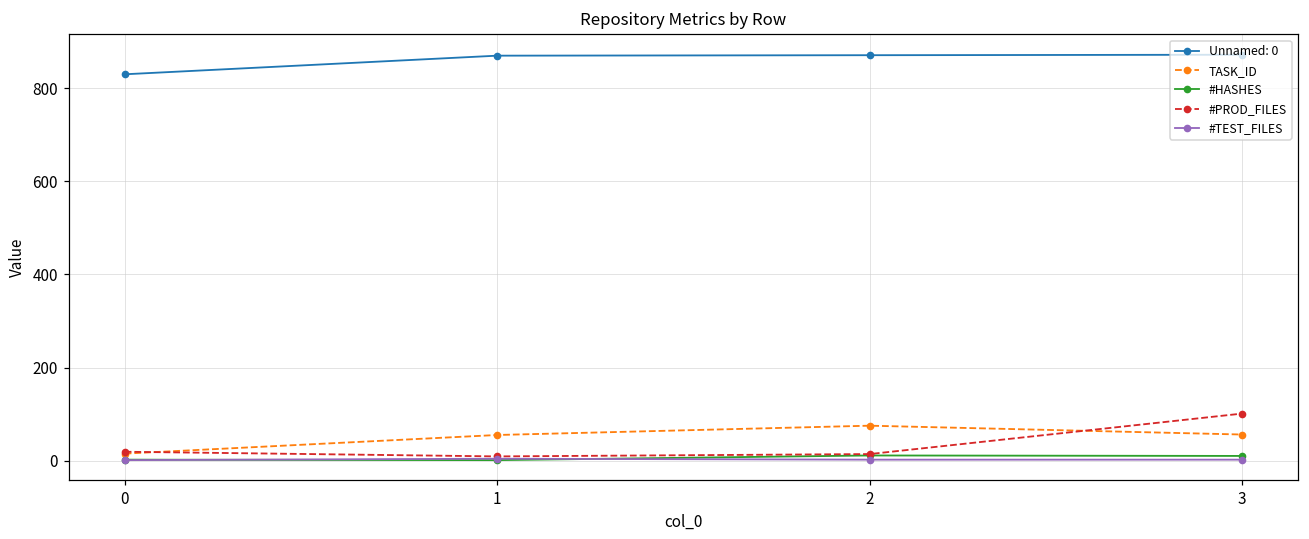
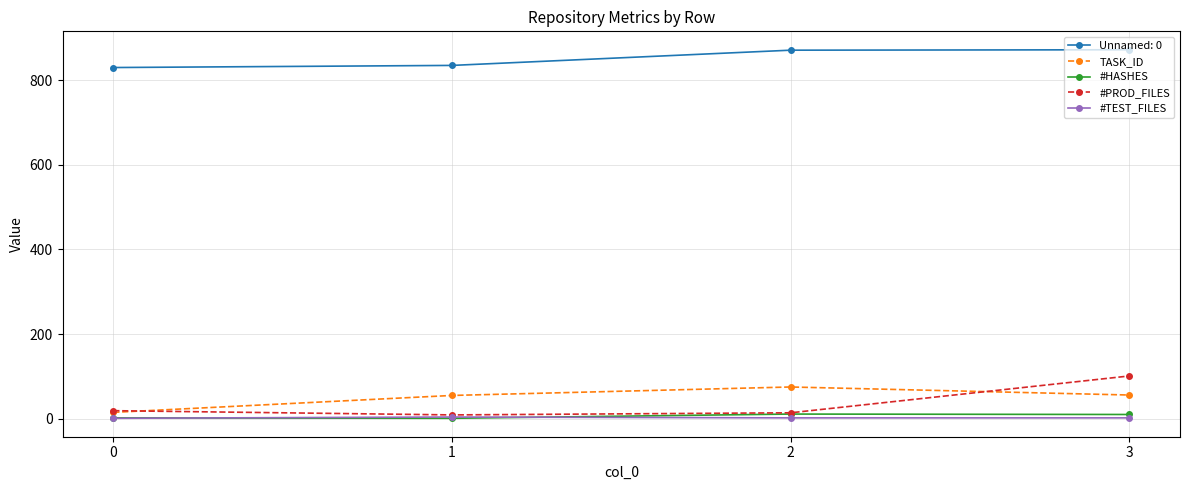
  {
    "Unnamed: 0": {
      "0": 830,
-     "1": 870,
+     "1": 840,
      "2": 870
    },
    "TASK_ID": {
      "1": 60,
      "2": 80,
      "3": 60
    },
    "#HASHES": {
      "3": 10
    },
    "#PROD_FILES": {
      "3": 100
    },
    "#TEST_FILES": {
      "2": 0,
      "3": 0
    }
  }
